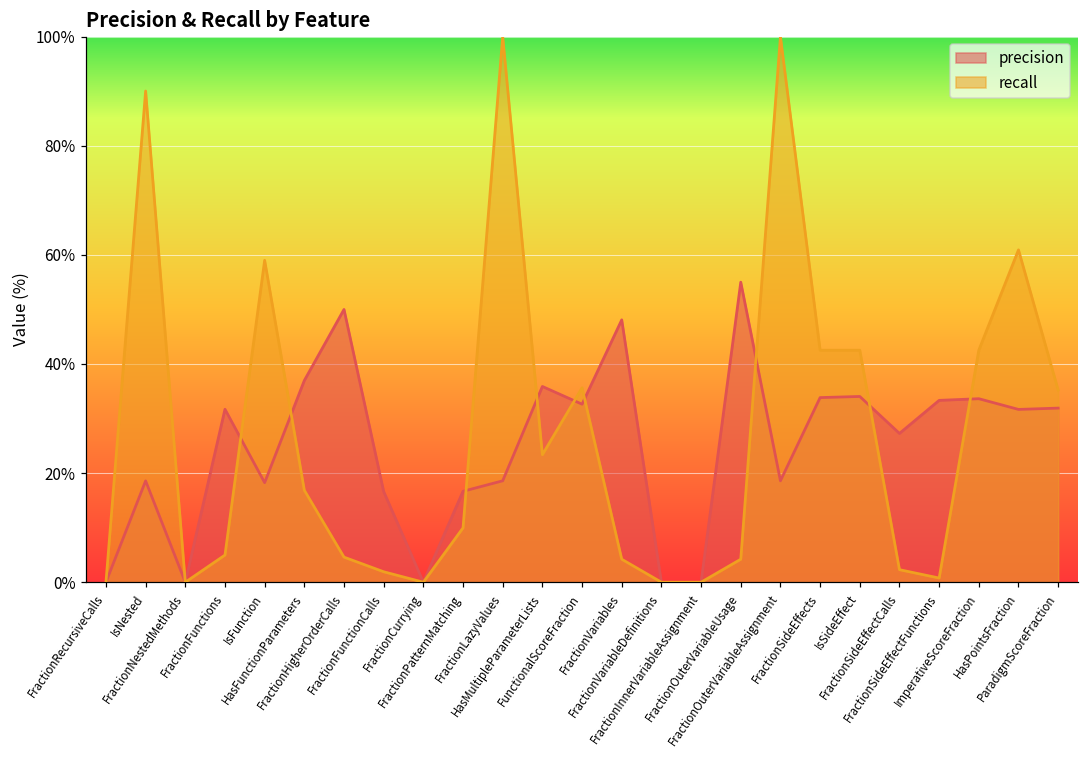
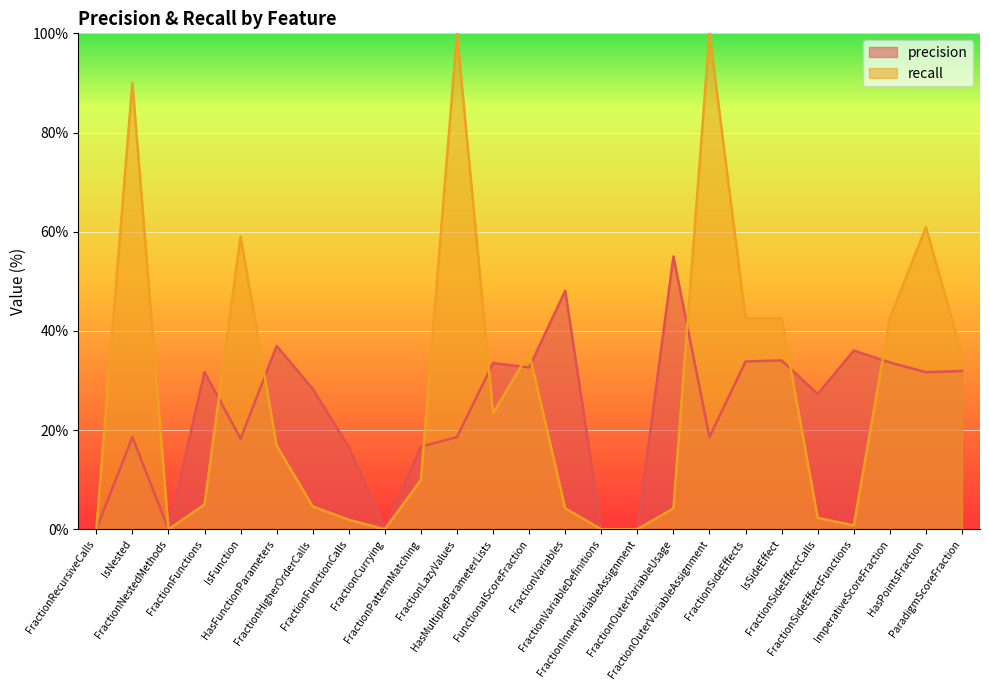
  {
    "precision": {
      "IsNested": "19%",
      "FractionFunctions": "32%",
      "IsFunction": "18%",
      "HasFunctionParameters": "37%",
-     "FractionHigherOrderCalls": "50%",
+     "FractionHigherOrderCalls": "28%",
      "FractionFunctionCalls": "17%",
      "FractionPatternMatching": "17%",
      "FractionLazyValues": "19%",
-     "HasMultipleParameterLists": "36%",
+     "HasMultipleParameterLists": "34%",
      "FunctionalScoreFraction": "33%",
      "FractionVariables": "48%",
      "FractionOuterVariableUsage": "55%",
      "FractionOuterVariableAssignment": "19%",
      "FractionSideEffects": "34%",
      "IsSideEffect": "34%",
      "FractionSideEffectCalls": "27%",
-     "FractionSideEffectFunctions": "33%",
+     "FractionSideEffectFunctions": "36%",
      "ImperativeScoreFraction": "34%",
      "HasPointsFraction": "32%",
      "ParadigmScoreFraction": "32%"
    },
    "recall": {
      "IsNested": "90%",
      "FractionFunctions": "5%",
      "IsFunction": "59%",
      "HasFunctionParameters": "17%",
      "FractionHigherOrderCalls": "5%",
      "FractionFunctionCalls": "2%",
      "FractionPatternMatching": "10%",
      "FractionLazyValues": "100%",
      "HasMultipleParameterLists": "23%",
      "FunctionalScoreFraction": "36%",
      "FractionVariables": "4%",
      "FractionOuterVariableUsage": "4%",
      "FractionOuterVariableAssignment": "100%",
      "FractionSideEffects": "43%",
      "IsSideEffect": "43%",
      "FractionSideEffectCalls": "2%",
      "FractionSideEffectFunctions": "1%",
      "ImperativeScoreFraction": "43%",
      "HasPointsFraction": "61%",
      "ParadigmScoreFraction": "35%"
    }
  }
